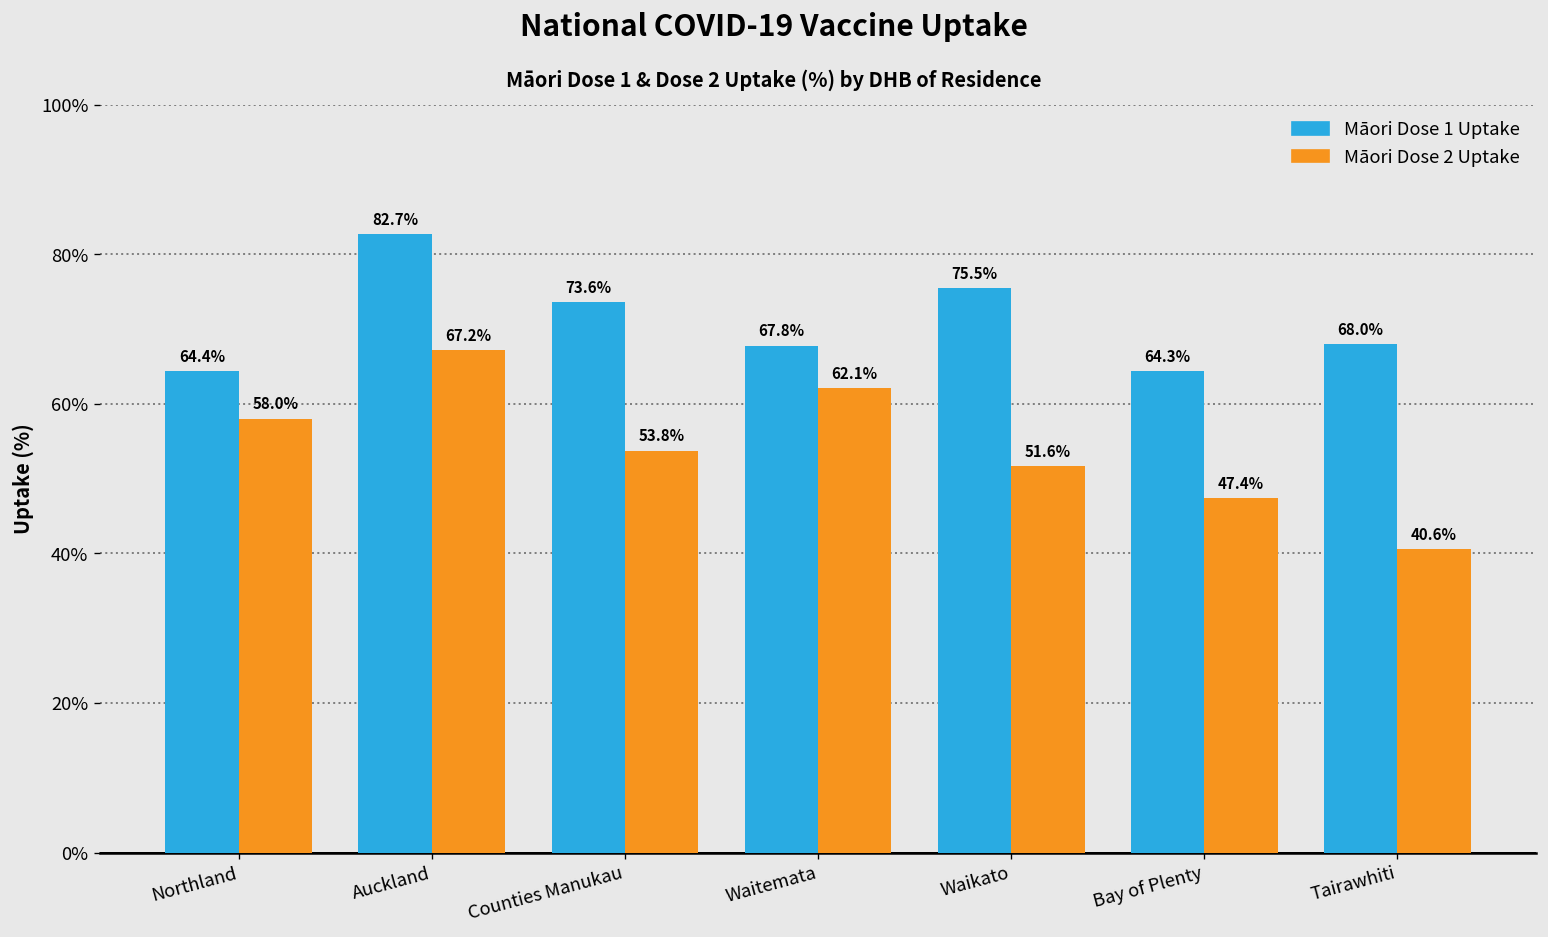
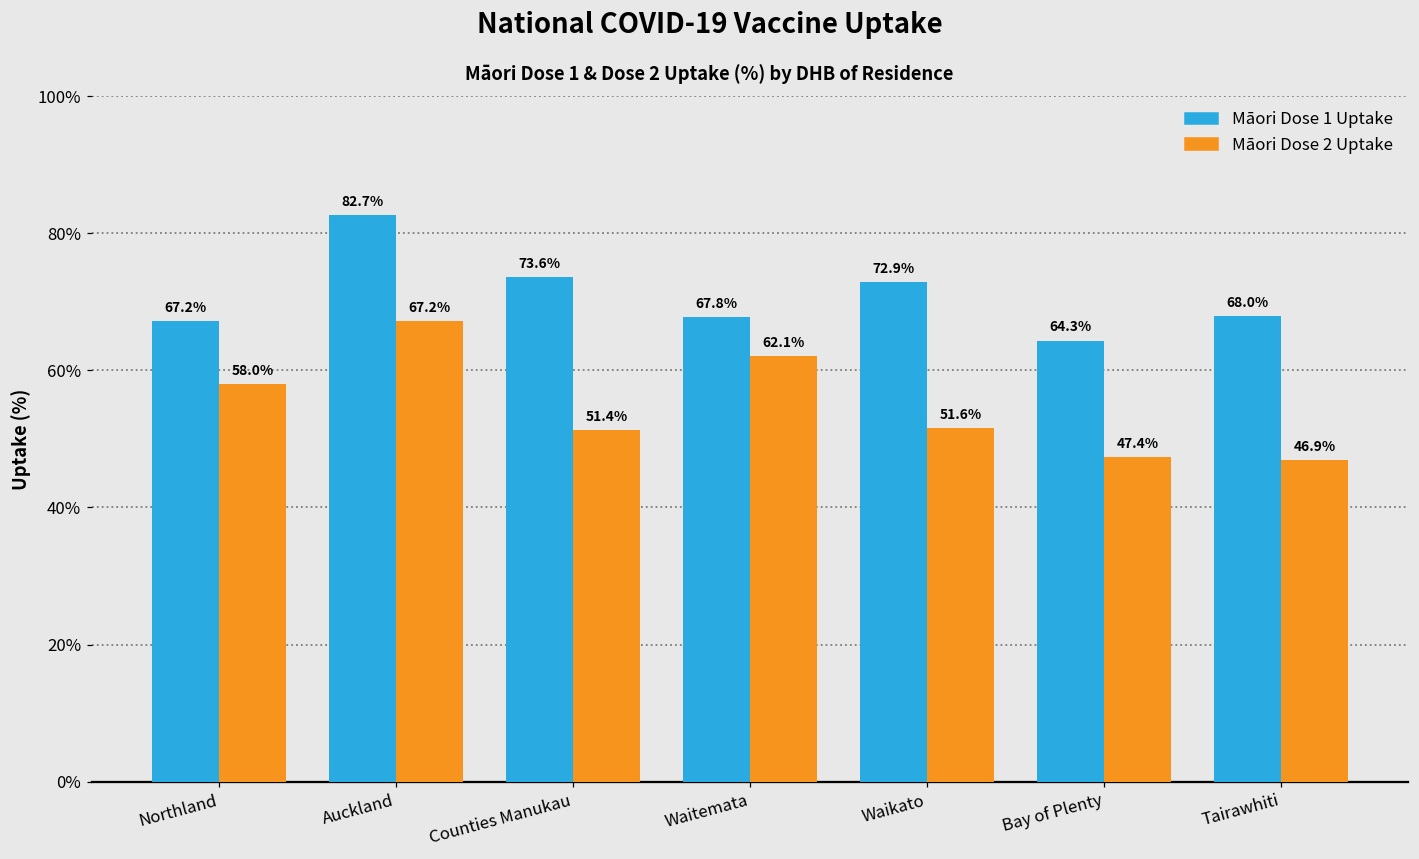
  {
    "Māori Dose 1 Uptake": {
-     "Northland": "64.4%",
+     "Northland": "67.2%",
      "Auckland": "82.7%",
      "Counties Manukau": "73.6%",
      "Waitemata": "67.8%",
-     "Waikato": "75.5%",
+     "Waikato": "72.9%",
      "Bay of Plenty": "64.3%",
      "Tairawhiti": "68.0%"
    },
    "Māori Dose 2 Uptake": {
      "Northland": "58.0%",
      "Auckland": "67.2%",
-     "Counties Manukau": "53.8%",
+     "Counties Manukau": "51.4%",
      "Waitemata": "62.1%",
      "Waikato": "51.6%",
      "Bay of Plenty": "47.4%",
-     "Tairawhiti": "40.6%"
+     "Tairawhiti": "46.9%"
    }
  }
